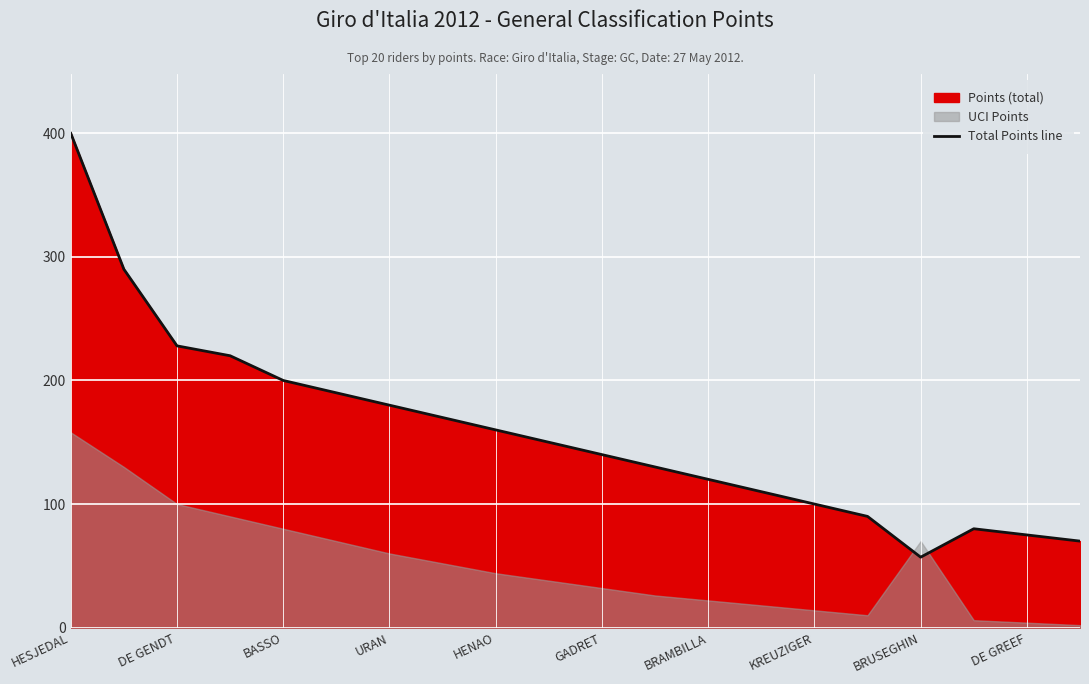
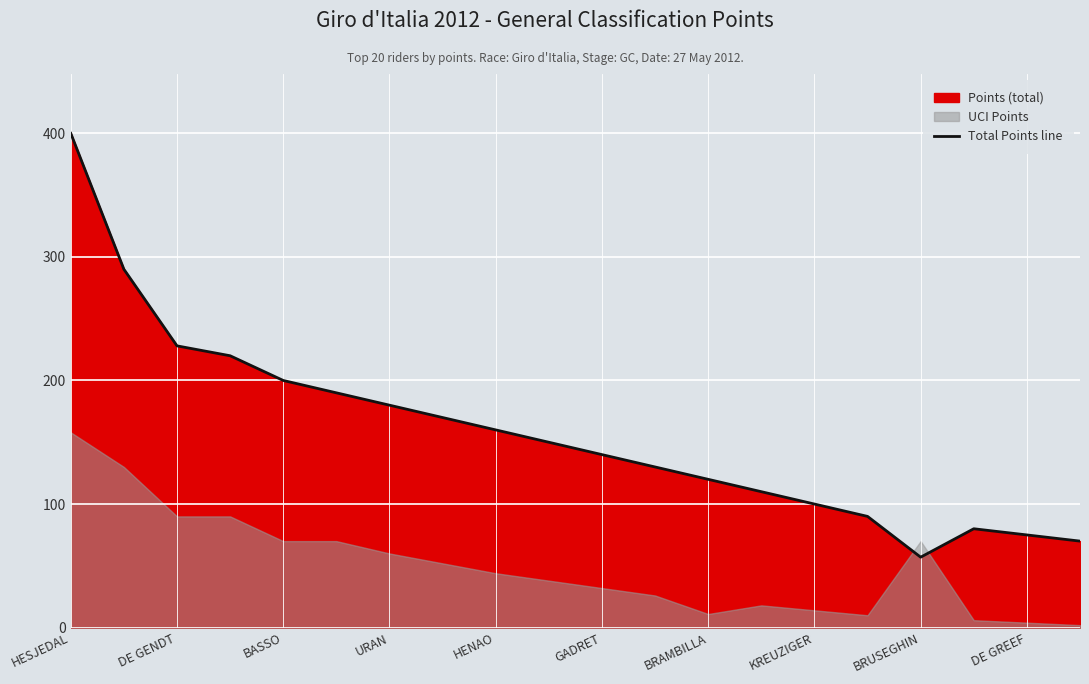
  {
    "Points (total)": {
      "HESJEDAL": 400,
      "DE GENDT": 228,
      "BASSO": 200,
      "URAN": 180,
      "HENAO": 160,
      "GADRET": 140,
      "BRAMBILLA": 120,
      "KREUZIGER": 100,
      "BRUSEGHIN": 57,
      "DE GREEF": 75
    },
    "UCI Points": {
      "HESJEDAL": 158,
-     "DE GENDT": 100,
-     "BASSO": 80,
+     "DE GENDT": 90,
+     "BASSO": 70,
      "URAN": 60,
      "HENAO": 44,
      "GADRET": 32,
-     "BRAMBILLA": 22,
+     "BRAMBILLA": 11,
      "KREUZIGER": 14,
      "BRUSEGHIN": 70,
      "DE GREEF": 4
    }
  }
